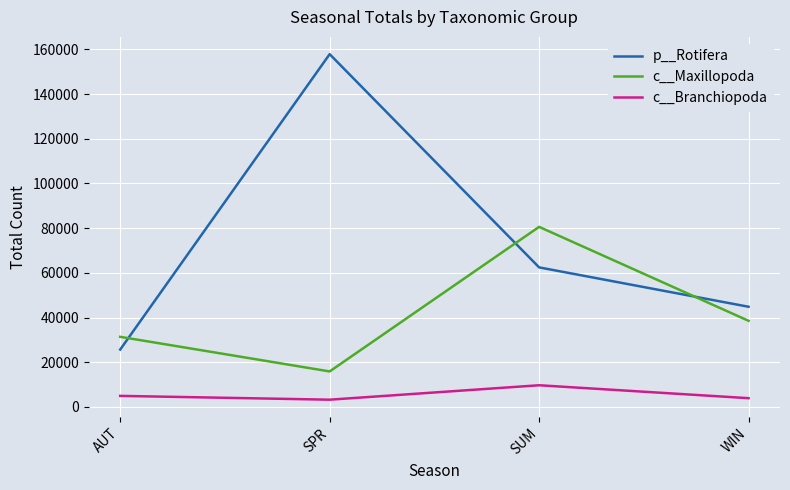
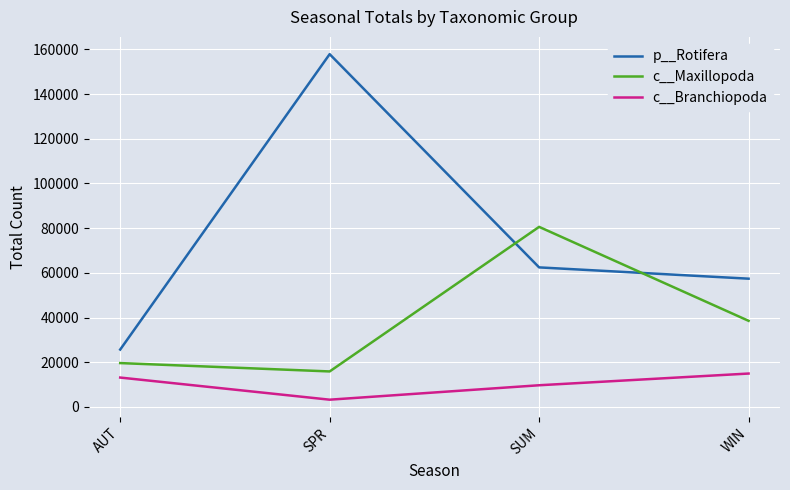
  {
    "p__Rotifera": {
      "AUT": 26000,
      "SPR": 158000,
      "SUM": 62000,
-     "WIN": 45000
+     "WIN": 57000
    },
    "c__Maxillopoda": {
-     "AUT": 31000,
+     "AUT": 20000,
      "SPR": 16000,
      "SUM": 81000,
      "WIN": 39000
    },
    "c__Branchiopoda": {
-     "AUT": 5000,
+     "AUT": 13000,
      "SPR": 3000,
      "SUM": 10000,
-     "WIN": 4000
+     "WIN": 15000
    }
  }
